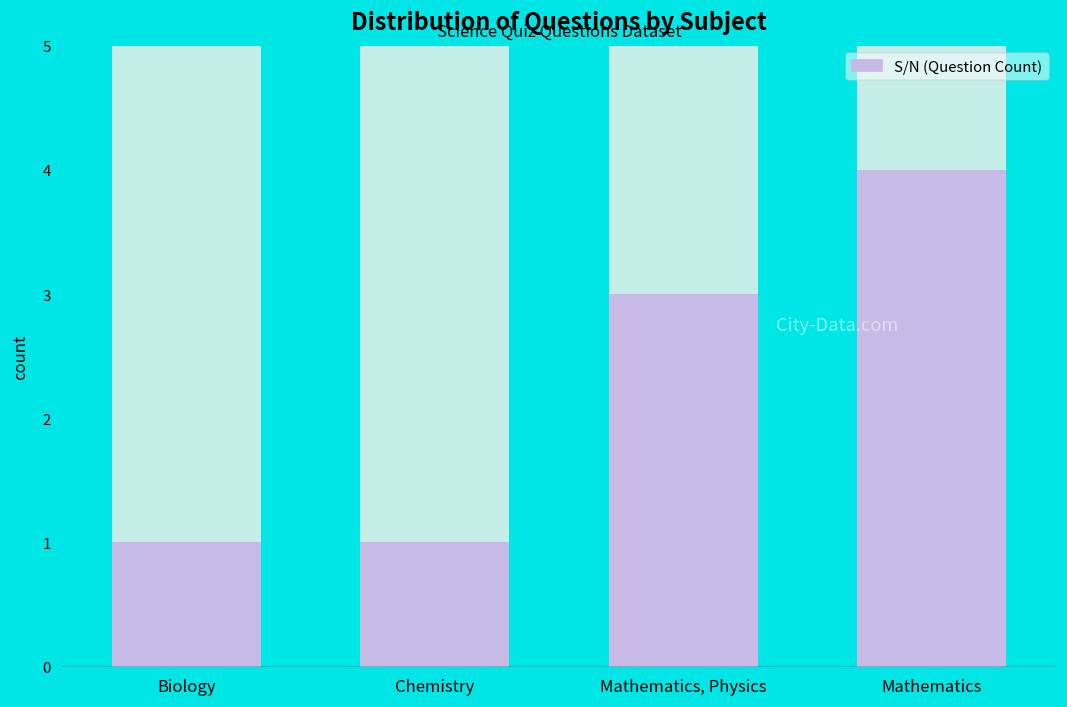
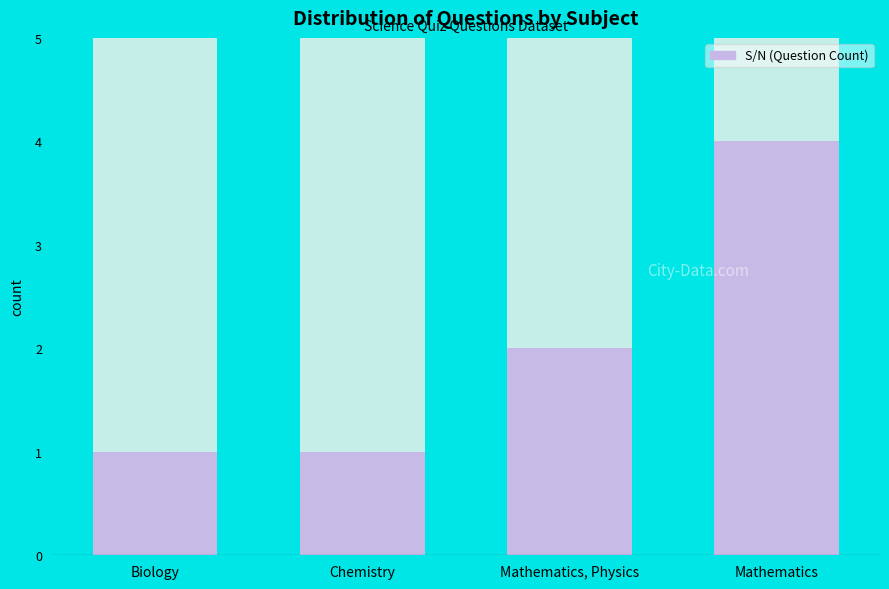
  {
    "S/N (Question Count)": {
-     "Mathematics, Physics": 3
+     "Mathematics, Physics": 2
    }
  }
